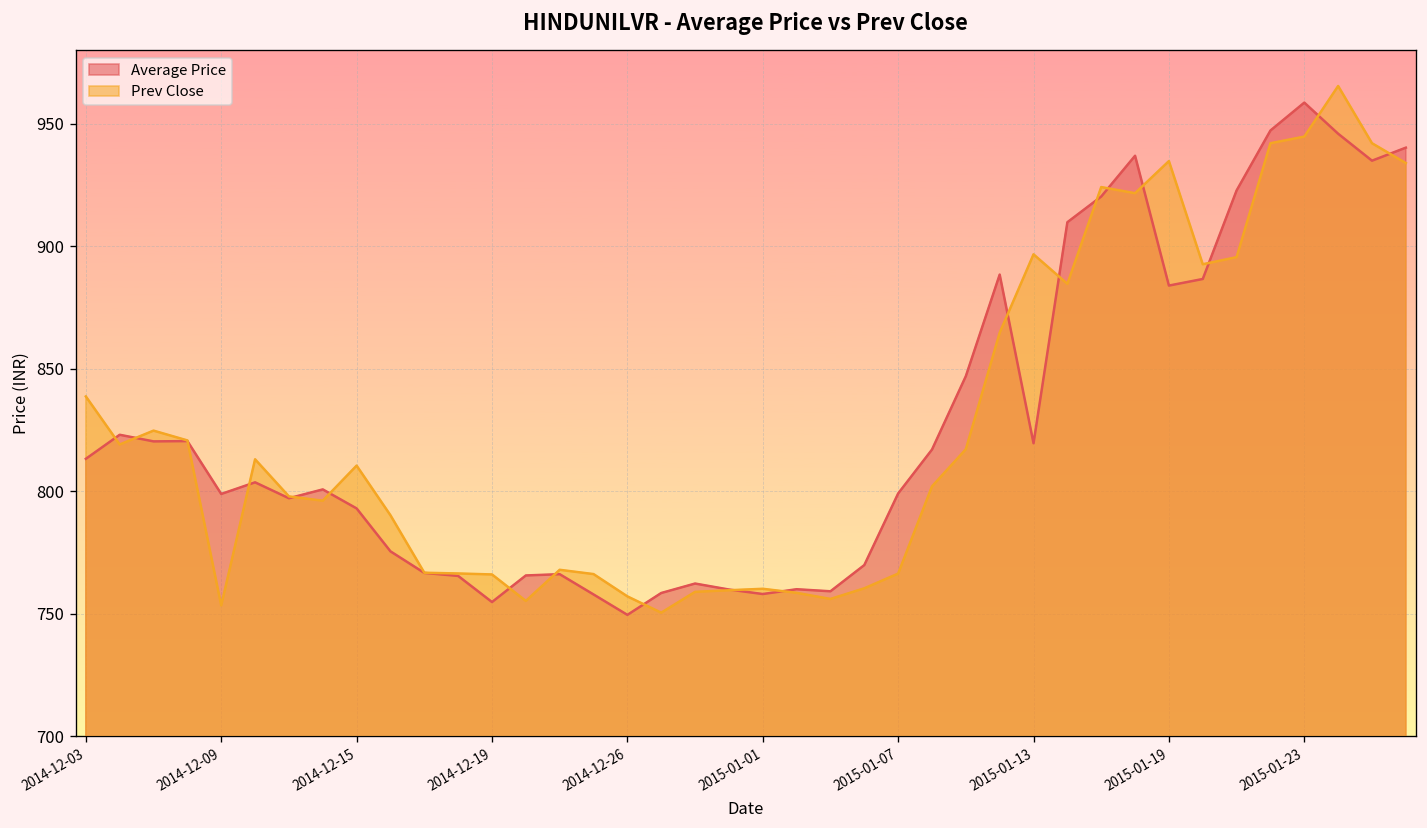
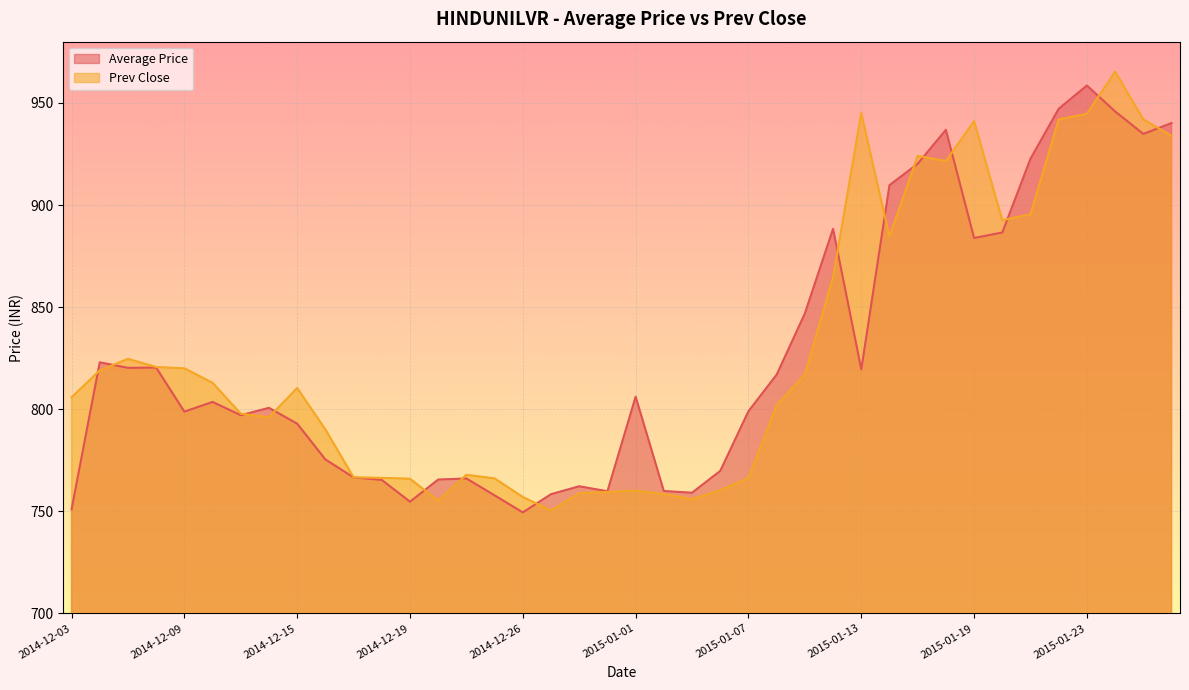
  {
    "Average Price": {
-     "2014-12-03": 813,
+     "2014-12-03": 751,
      "2014-12-09": 799,
      "2014-12-15": 793,
      "2014-12-19": 755,
      "2014-12-26": 749,
-     "2015-01-01": 758,
+     "2015-01-01": 806,
      "2015-01-07": 799,
      "2015-01-13": 820,
      "2015-01-19": 884,
      "2015-01-23": 959
    },
    "Prev Close": {
-     "2014-12-03": 839,
-     "2014-12-09": 753,
+     "2014-12-03": 806,
+     "2014-12-09": 820,
      "2014-12-15": 810,
      "2014-12-19": 766,
      "2014-12-26": 757,
      "2015-01-01": 760,
      "2015-01-07": 766,
-     "2015-01-13": 897,
-     "2015-01-19": 935,
+     "2015-01-13": 945,
+     "2015-01-19": 941,
      "2015-01-23": 945
    }
  }
